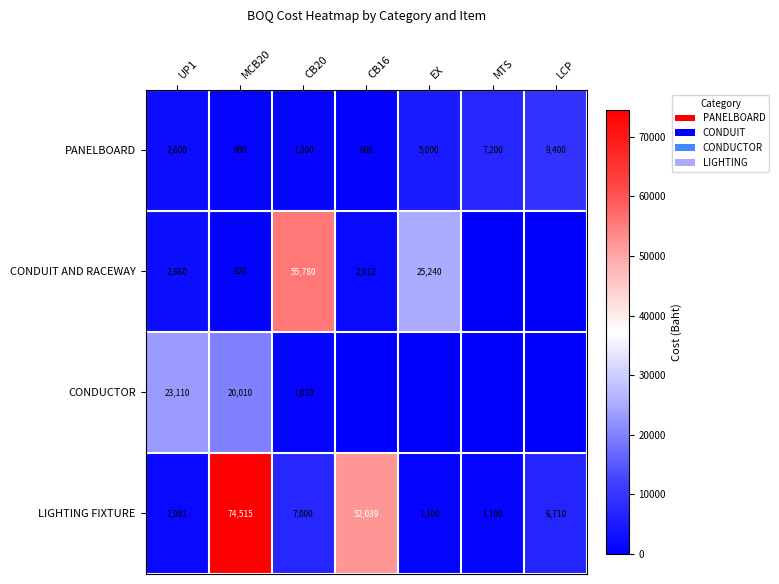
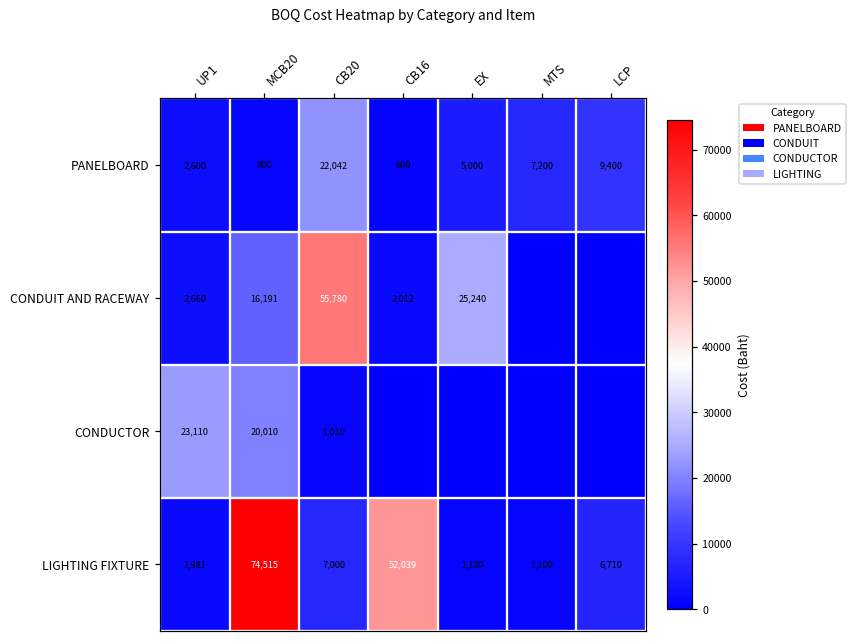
  {
    "PANELBOARD": {
      "UP1": "2,600",
      "MCB20": "900",
-     "CB20": "1,300",
+     "CB20": "22,042",
      "CB16": "600",
      "EX": "5,000",
      "MTS": "7,200",
      "LCP": "9,400"
    },
    "CONDUIT AND RACEWAY": {
      "UP1": "2,660",
-     "MCB20": "820",
+     "MCB20": "16,191",
      "CB20": "55,780",
      "CB16": "2,012",
      "EX": "25,240"
    },
    "CONDUCTOR": {
      "UP1": "23,110",
      "MCB20": "20,010",
      "CB20": "1,010"
    },
    "LIGHTING FIXTURE": {
      "UP1": "1,981",
      "MCB20": "74,515",
      "CB20": "7,000",
      "CB16": "52,039",
      "EX": "1,100",
      "MTS": "1,100",
      "LCP": "6,710"
    }
  }
